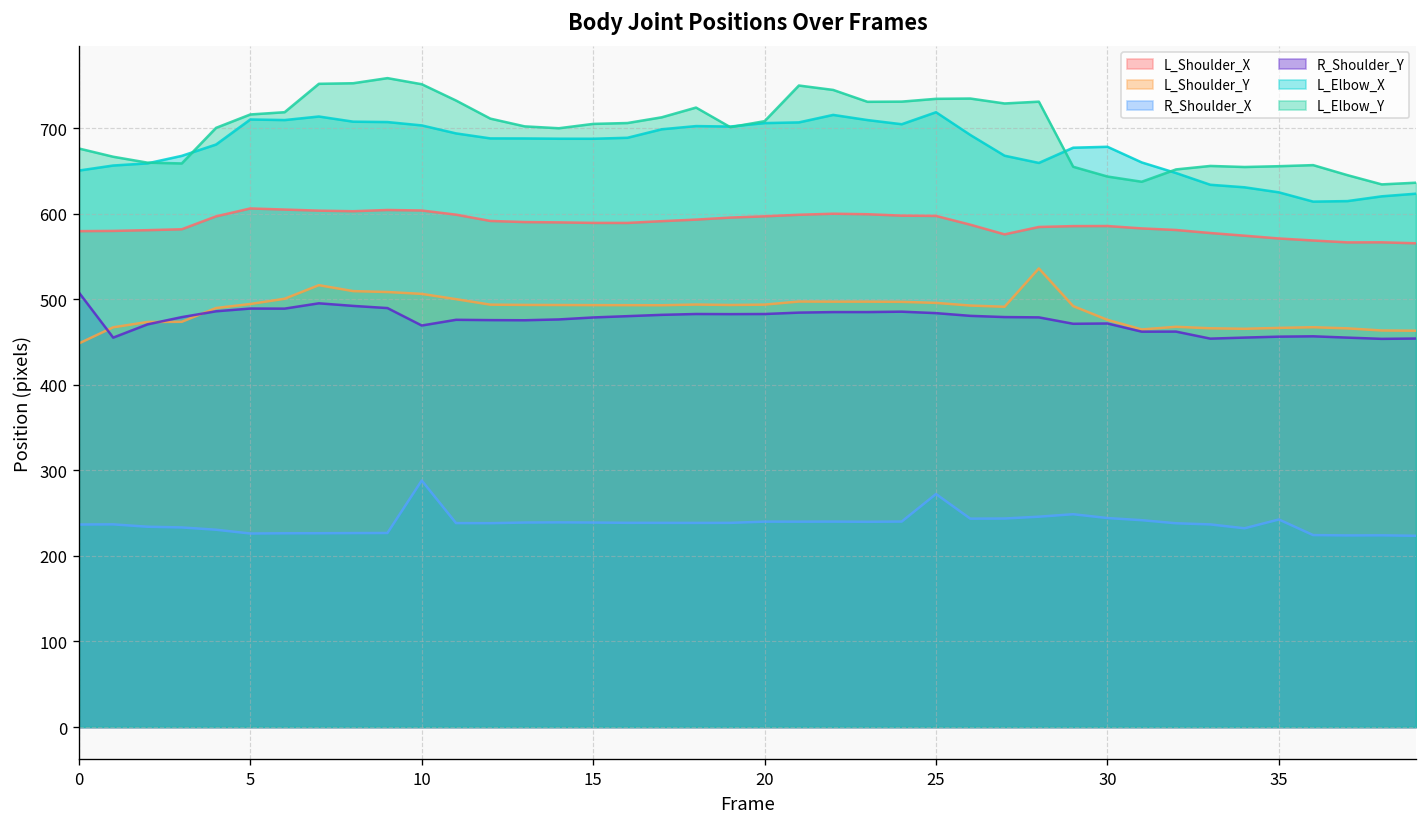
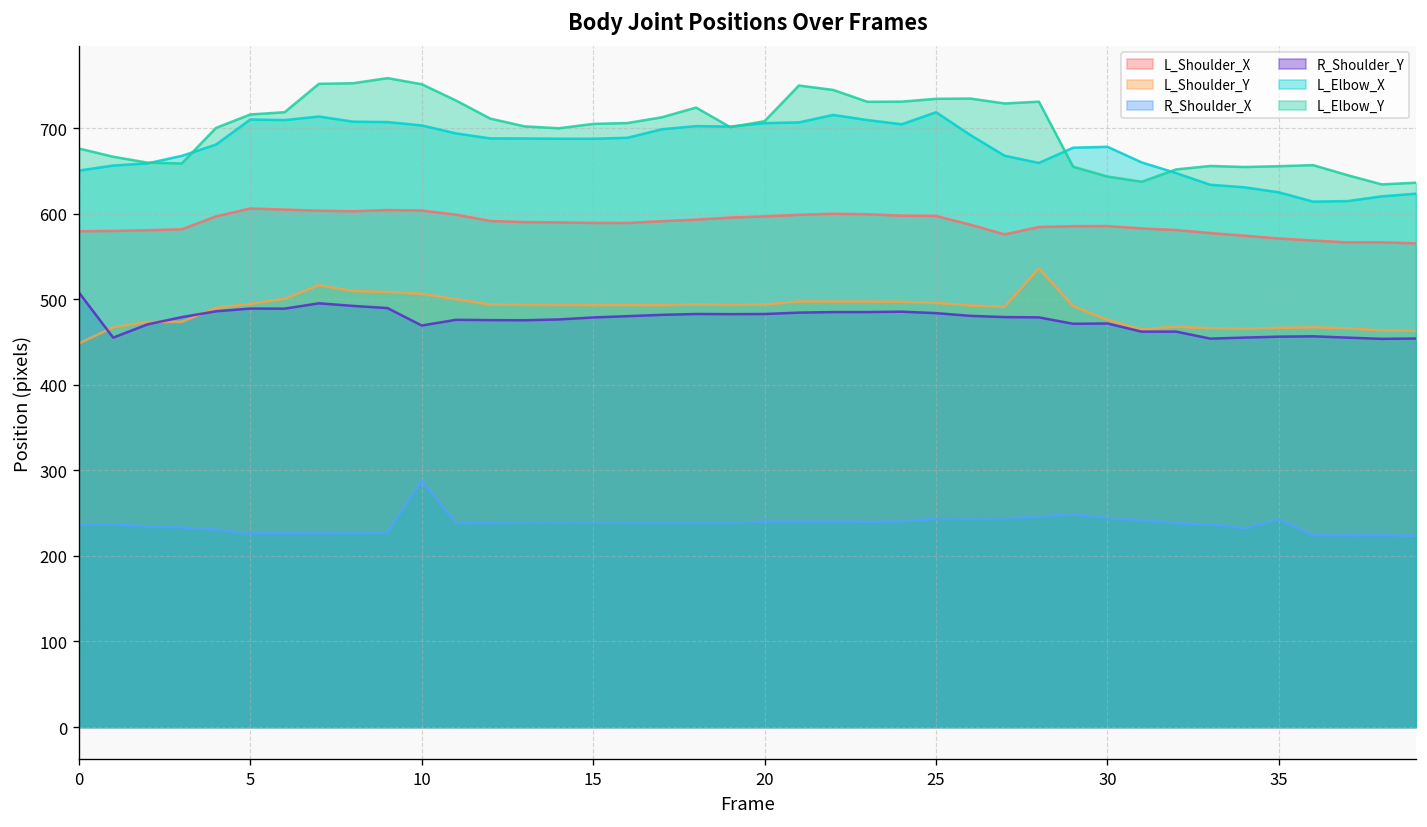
  {
    "R_Shoulder_X": {
      "0": 240,
      "5": 230,
      "10": 290,
      "15": 240,
      "20": 240,
-     "25": 270,
+     "25": 240,
      "30": 240,
      "35": 240
    },
    "R_Shoulder_Y": {
      "0": 510,
      "5": 490,
      "10": 470,
      "15": 480,
      "20": 480,
      "25": 480,
      "30": 470,
      "35": 460
    }
  }
